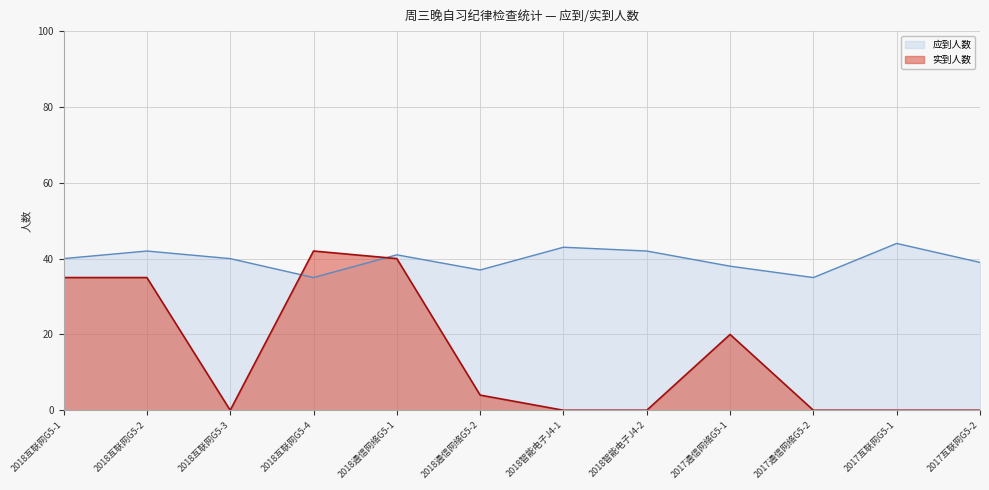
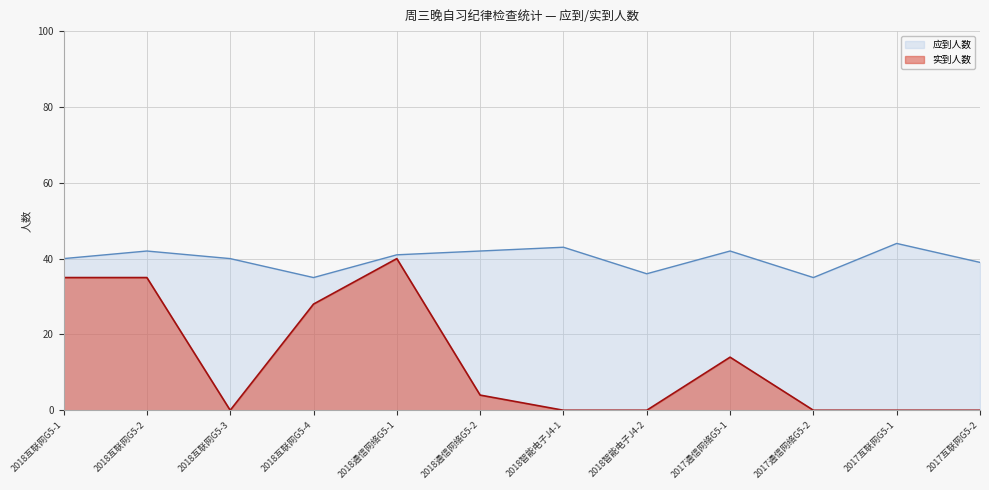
  {
    "应到人数": {
      "2018互联网G5-1": 40,
      "2018互联网G5-2": 42,
      "2018互联网G5-3": 40,
      "2018互联网G5-4": 35,
      "2018通信网络G5-1": 41,
-     "2018通信网络G5-2": 37,
+     "2018通信网络G5-2": 42,
      "2018智能电子J4-1": 43,
-     "2018智能电子J4-2": 42,
-     "2017通信网络G5-1": 38,
+     "2018智能电子J4-2": 36,
+     "2017通信网络G5-1": 42,
      "2017通信网络G5-2": 35,
      "2017互联网G5-1": 44,
      "2017互联网G5-2": 39
    },
    "实到人数": {
      "2018互联网G5-1": 35,
      "2018互联网G5-2": 35,
      "2018互联网G5-3": 0,
-     "2018互联网G5-4": 42,
+     "2018互联网G5-4": 28,
      "2018通信网络G5-1": 40,
      "2018通信网络G5-2": 4,
      "2018智能电子J4-1": 0,
      "2018智能电子J4-2": 0,
-     "2017通信网络G5-1": 20,
+     "2017通信网络G5-1": 14,
      "2017通信网络G5-2": 0,
      "2017互联网G5-1": 0,
      "2017互联网G5-2": 0
    }
  }
